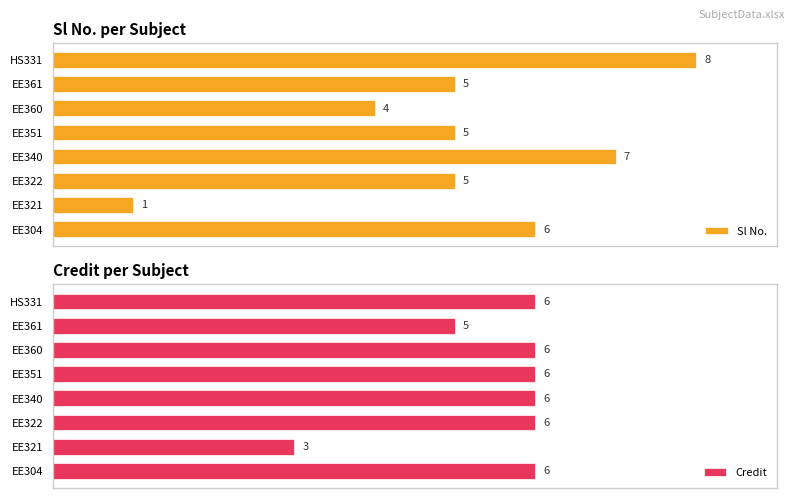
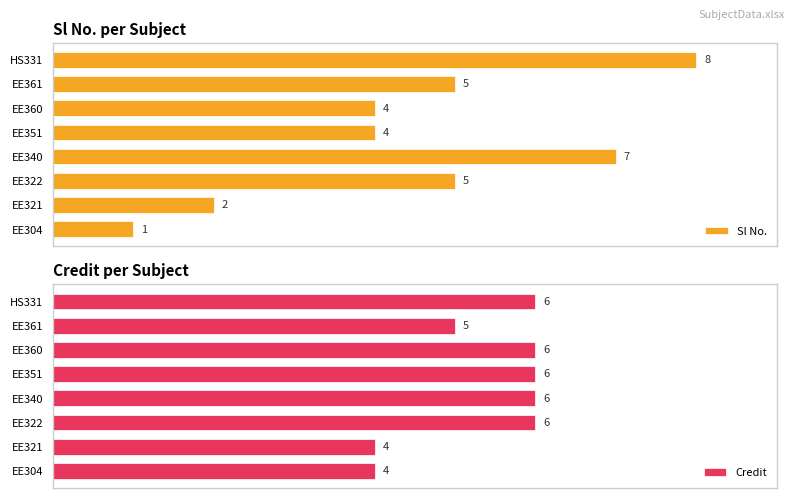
  {
    "Sl No. per Subject": {
      "HS331": 8,
      "EE361": 5,
      "EE360": 4,
-     "EE351": 5,
+     "EE351": 4,
      "EE340": 7,
      "EE322": 5,
-     "EE321": 1,
-     "EE304": 6
+     "EE321": 2,
+     "EE304": 1
    },
    "Credit per Subject": {
      "HS331": 6,
      "EE361": 5,
      "EE360": 6,
      "EE351": 6,
      "EE340": 6,
      "EE322": 6,
-     "EE321": 3,
-     "EE304": 6
+     "EE321": 4,
+     "EE304": 4
    }
  }
